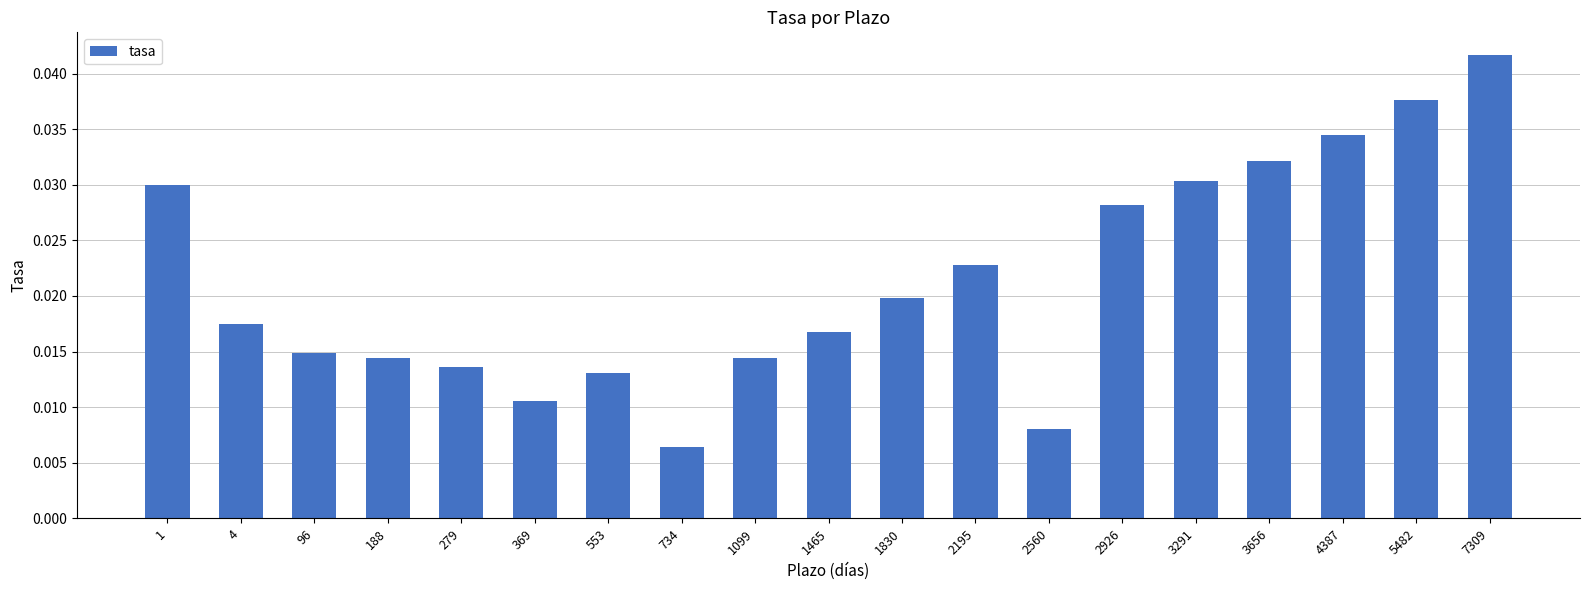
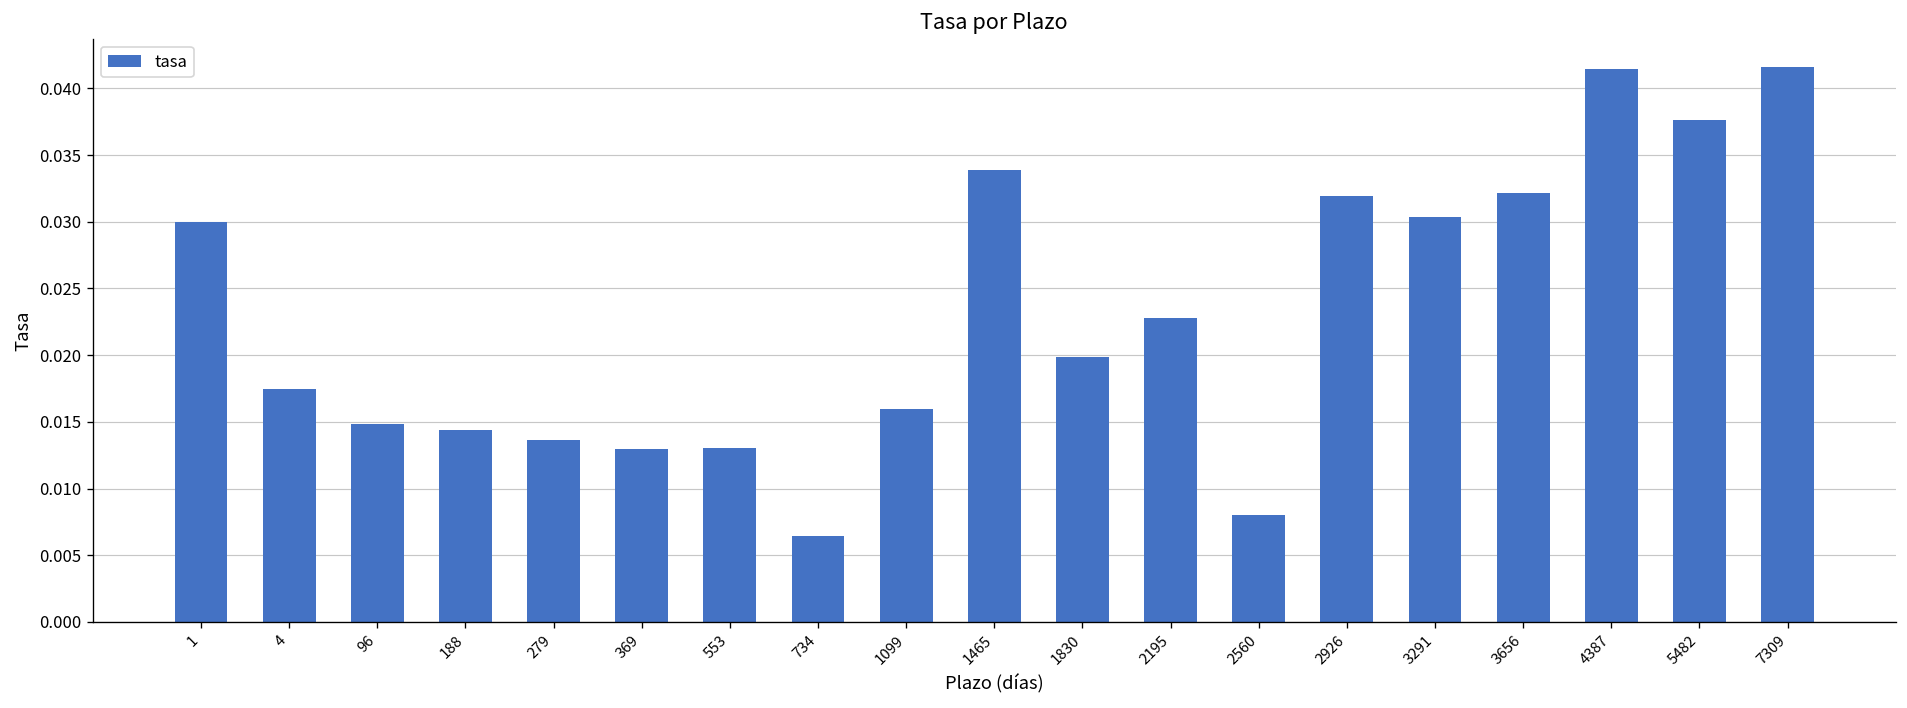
  {
    "1": 0.0300,
    "4": 0.0175,
    "96": 0.0149,
    "188": 0.0144,
    "279": 0.0136,
-   "369": 0.0105,
+   "369": 0.0130,
    "553": 0.0130,
    "734": 0.0064,
-   "1099": 0.0144,
-   "1465": 0.0167,
+   "1099": 0.0159,
+   "1465": 0.0339,
    "1830": 0.0199,
    "2195": 0.0228,
    "2560": 0.0080,
-   "2926": 0.0282,
+   "2926": 0.0319,
    "3291": 0.0304,
    "3656": 0.0322,
-   "4387": 0.0345,
+   "4387": 0.0414,
    "5482": 0.0376,
    "7309": 0.0416
  }
